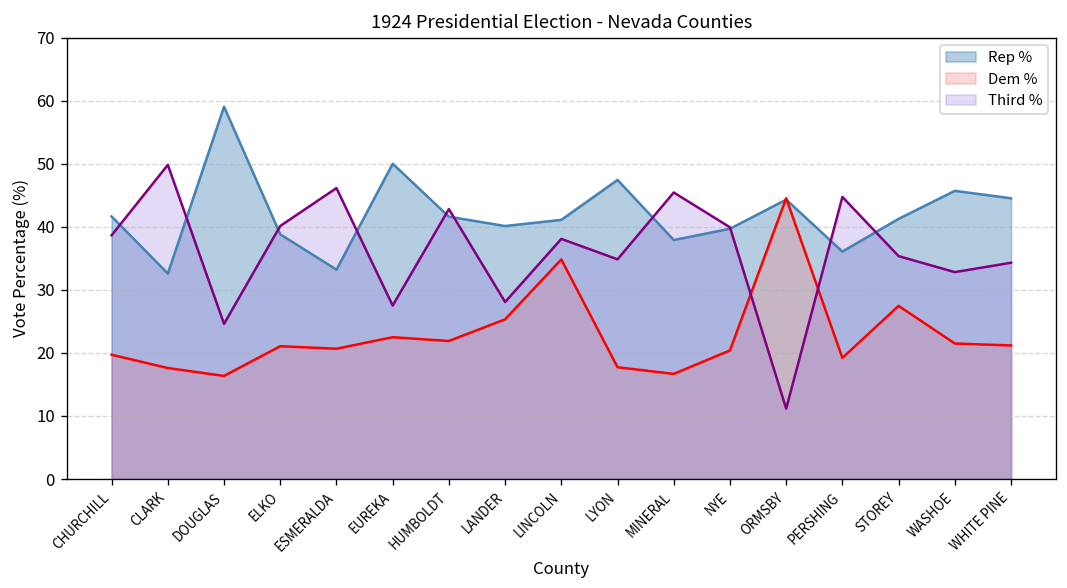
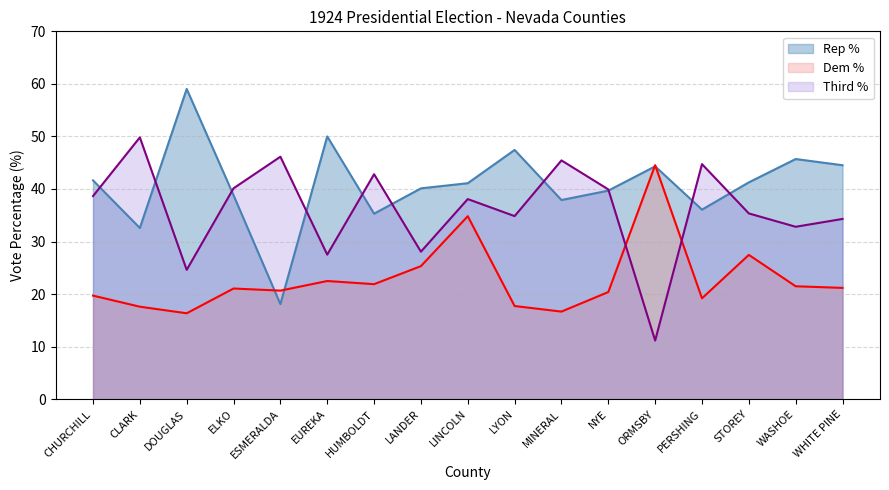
  {
    "Rep %": {
      "CHURCHILL": 42,
      "CLARK": 33,
      "DOUGLAS": 59,
      "ELKO": 39,
-     "ESMERALDA": 33,
+     "ESMERALDA": 18,
      "EUREKA": 50,
-     "HUMBOLDT": 42,
+     "HUMBOLDT": 35,
      "LANDER": 40,
      "LINCOLN": 41,
      "LYON": 47,
      "MINERAL": 38,
      "PERSHING": 36,
      "STOREY": 41,
      "WASHOE": 46,
      "WHITE PINE": 45
    }
  }
